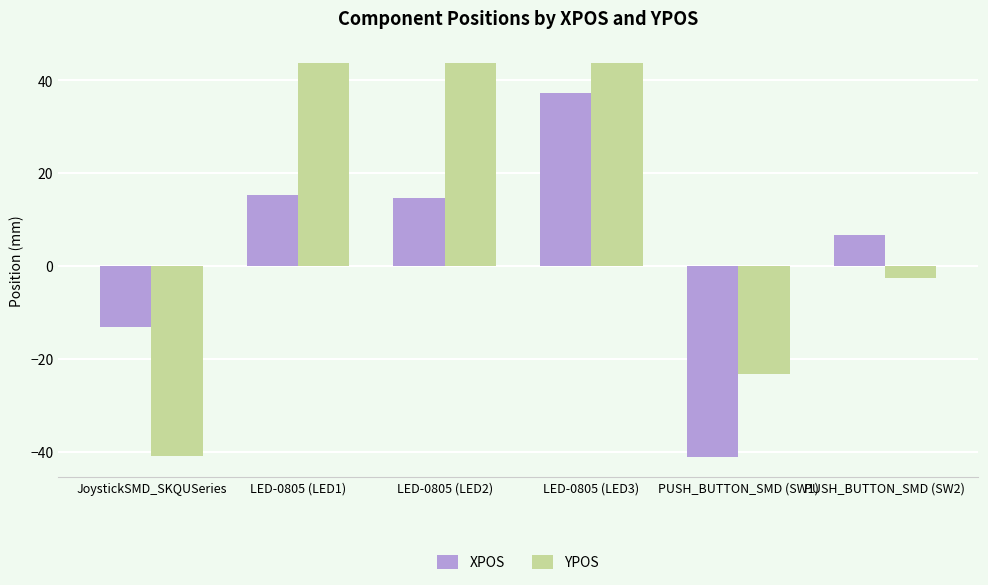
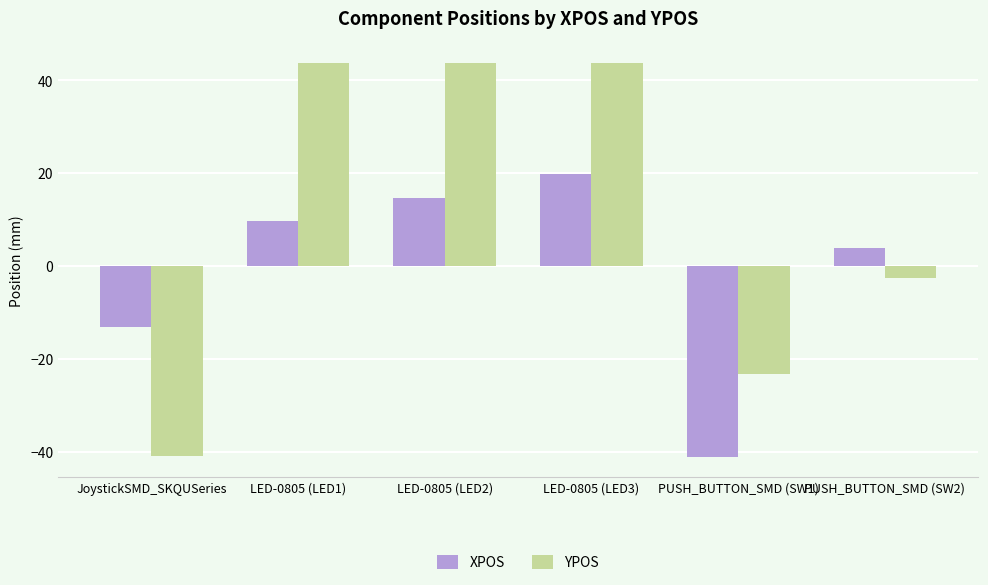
  {
    "XPOS": {
      "JoystickSMD_SKQUSeries": -13,
-     "LED-0805 (LED1)": 15,
+     "LED-0805 (LED1)": 10,
      "LED-0805 (LED2)": 15,
-     "LED-0805 (LED3)": 37,
+     "LED-0805 (LED3)": 20,
      "PUSH_BUTTON_SMD (SW1)": -41,
-     "PUSH_BUTTON_SMD (SW2)": 7
+     "PUSH_BUTTON_SMD (SW2)": 4
    },
    "YPOS": {
      "JoystickSMD_SKQUSeries": -41,
      "LED-0805 (LED1)": 44,
      "LED-0805 (LED2)": 44,
      "LED-0805 (LED3)": 44,
      "PUSH_BUTTON_SMD (SW1)": -23,
      "PUSH_BUTTON_SMD (SW2)": -3
    }
  }
